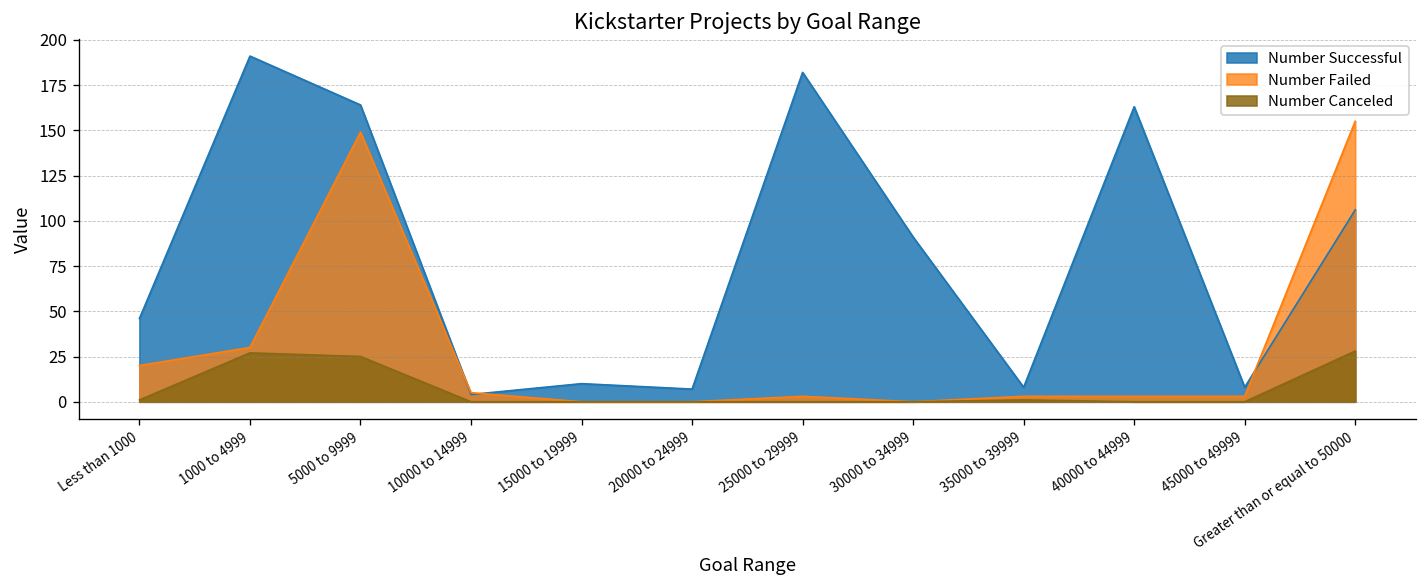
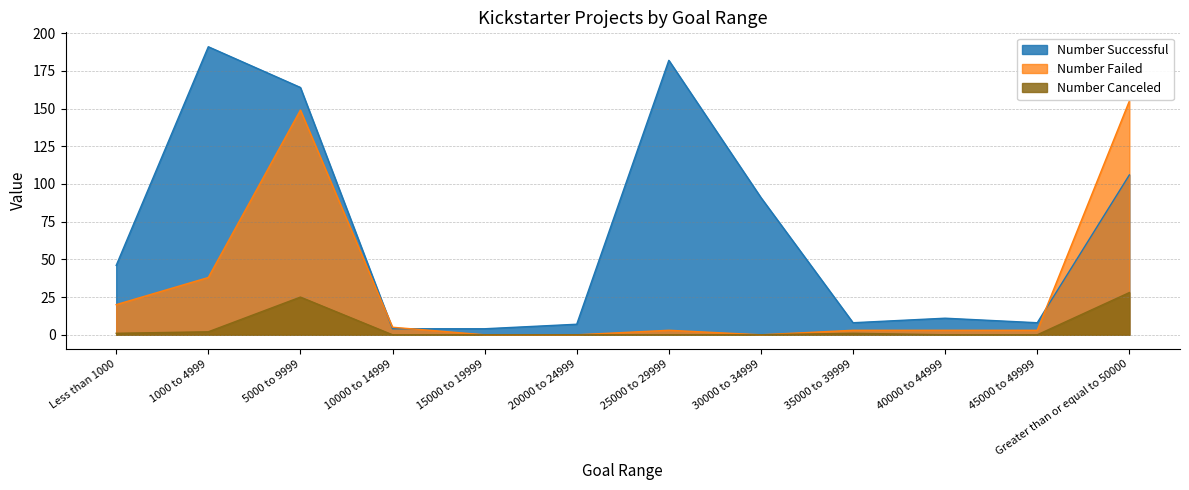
  {
    "Number Successful": {
      "Less than 1000": 46,
      "1000 to 4999": 191,
      "5000 to 9999": 164,
-     "15000 to 19999": 10,
+     "15000 to 19999": 4,
      "20000 to 24999": 7,
      "25000 to 29999": 182,
      "30000 to 34999": 91,
      "35000 to 39999": 8,
-     "40000 to 44999": 163,
+     "40000 to 44999": 11,
      "45000 to 49999": 8,
      "Greater than or equal to 50000": 106
    },
    "Number Failed": {
      "Less than 1000": 20,
-     "1000 to 4999": 30,
+     "1000 to 4999": 38,
      "5000 to 9999": 149,
      "25000 to 29999": 3,
      "35000 to 39999": 3,
      "40000 to 44999": 3,
      "45000 to 49999": 3,
      "Greater than or equal to 50000": 155
    },
    "Number Canceled": {
      "Less than 1000": 1,
-     "1000 to 4999": 27,
+     "1000 to 4999": 2,
      "5000 to 9999": 25,
      "10000 to 14999": 0,
      "25000 to 29999": 0,
      "35000 to 39999": 1,
      "40000 to 44999": 0,
      "45000 to 49999": 0,
      "Greater than or equal to 50000": 28
    }
  }
